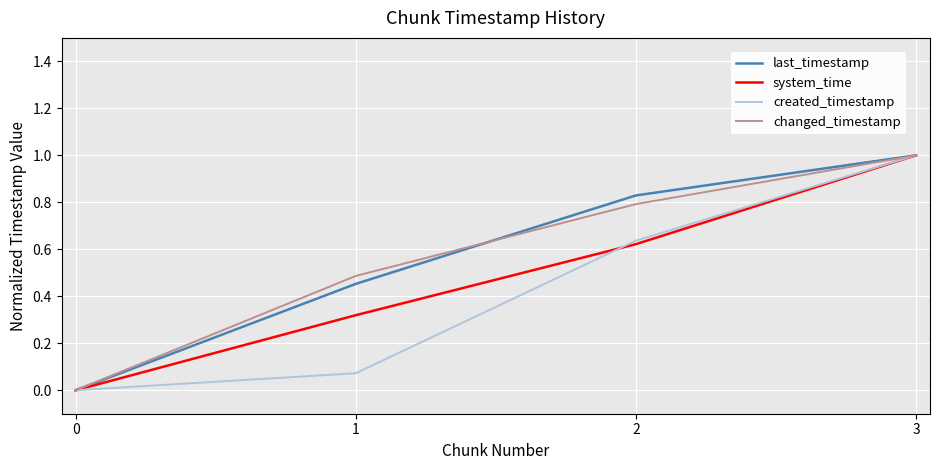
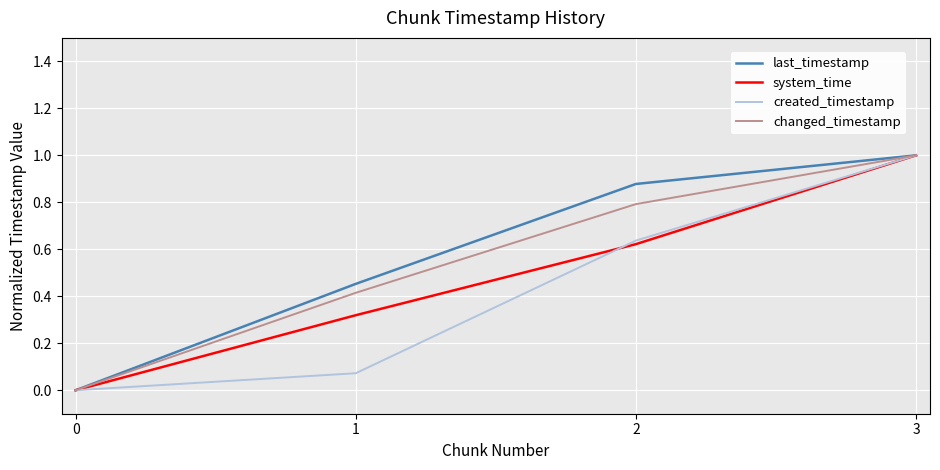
  {
    "last_timestamp": {
      "1": 0.45,
-     "2": 0.83
+     "2": 0.88
    },
    "system_time": {
      "1": 0.32,
      "2": 0.62
    },
    "created_timestamp": {
      "1": 0.07,
      "2": 0.64
    },
    "changed_timestamp": {
-     "1": 0.49,
+     "1": 0.41,
      "2": 0.79
    }
  }
